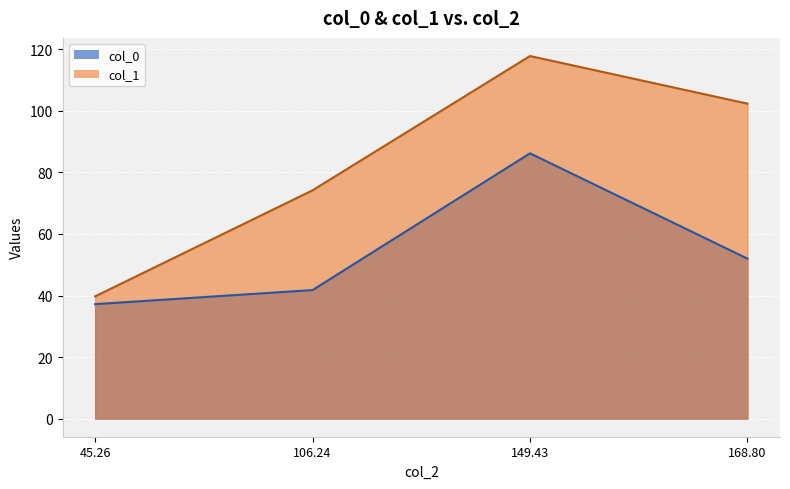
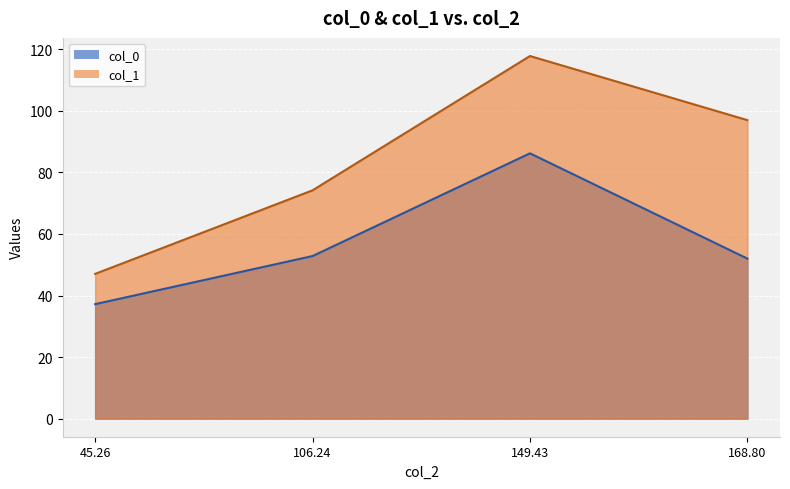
  {
    "col_0": {
      "45.26": 37,
-     "106.24": 42,
+     "106.24": 53,
      "149.43": 86,
      "168.80": 52
    },
    "col_1": {
-     "45.26": 40,
+     "45.26": 47,
      "106.24": 74,
      "149.43": 118,
-     "168.80": 102
+     "168.80": 97
    }
  }
